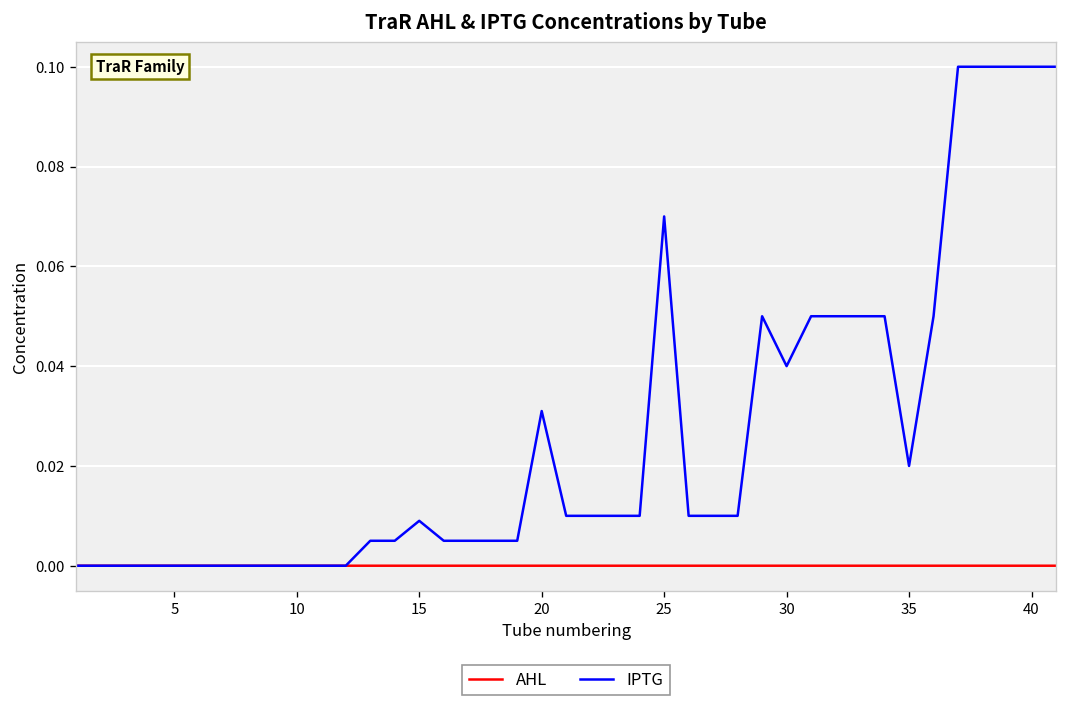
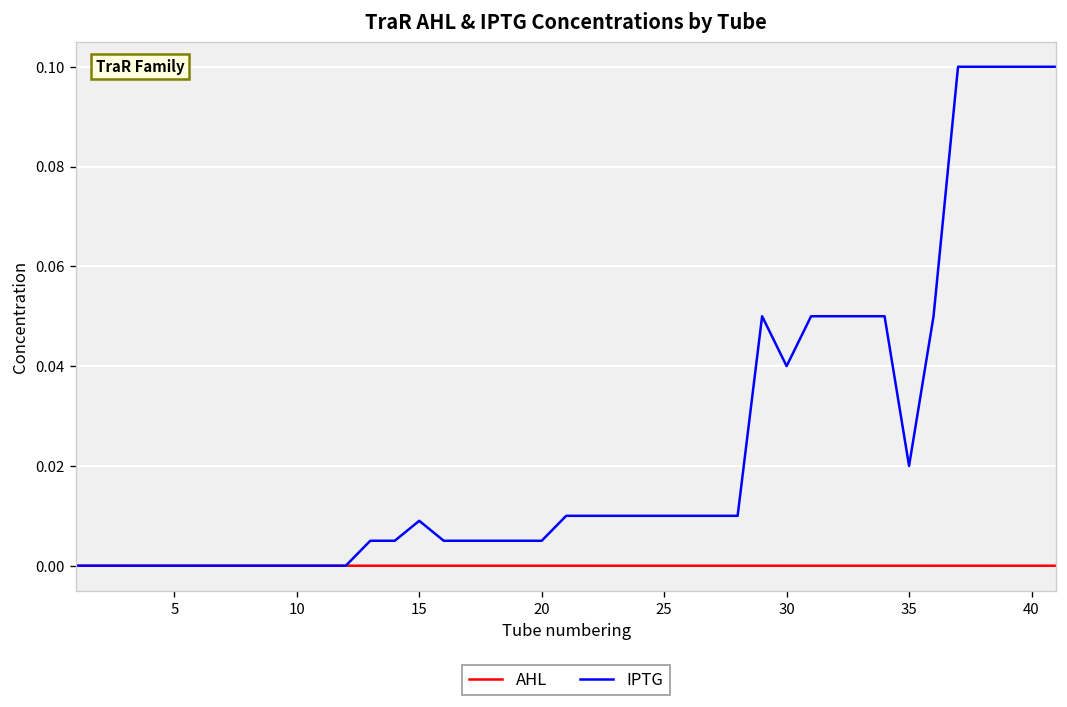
  {
    "AHL": {
      "15": 0.000,
      "20": 0.000,
      "25": 0.000,
      "30": 0.000,
      "35": 0.000,
      "40": 0.000
    },
    "IPTG": {
      "15": 0.009,
-     "20": 0.031,
-     "25": 0.07,
+     "20": 0.005,
+     "25": 0.01,
      "30": 0.040,
      "35": 0.020,
      "40": 0.100
    }
  }
